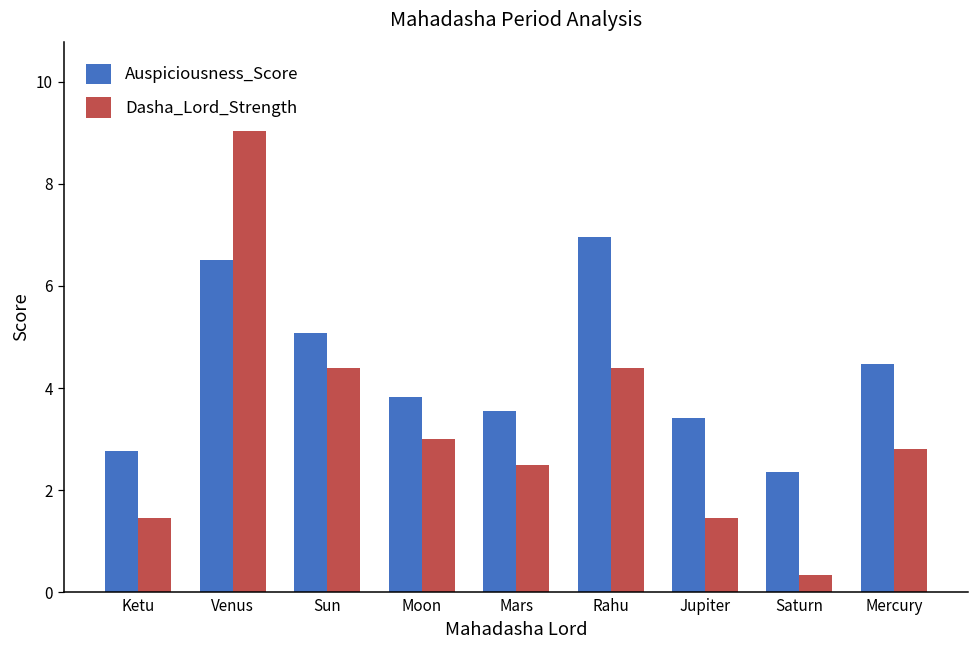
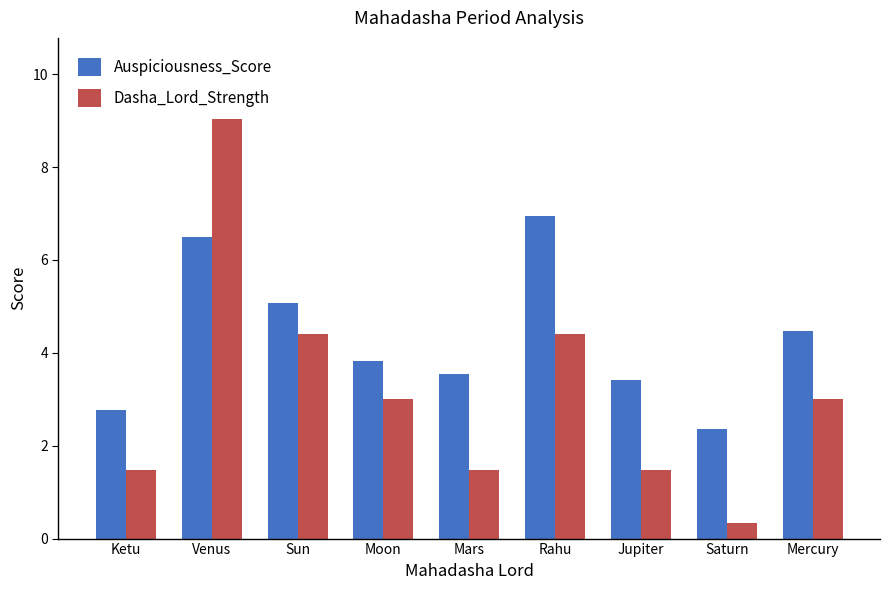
  {
    "Auspiciousness_Score": {
      "Ketu": 2.8,
      "Venus": 6.5,
      "Sun": 5.1,
      "Moon": 3.8,
      "Mars": 3.6,
      "Rahu": 7.0,
      "Jupiter": 3.4,
      "Saturn": 2.4,
      "Mercury": 4.5
    },
    "Dasha_Lord_Strength": {
      "Ketu": 1.5,
      "Sun": 4.4,
      "Moon": 3.0,
-     "Mars": 2.5,
+     "Mars": 1.5,
      "Rahu": 4.4,
      "Jupiter": 1.5,
      "Saturn": 0.3,
-     "Mercury": 2.8
+     "Mercury": 3.0
    }
  }
